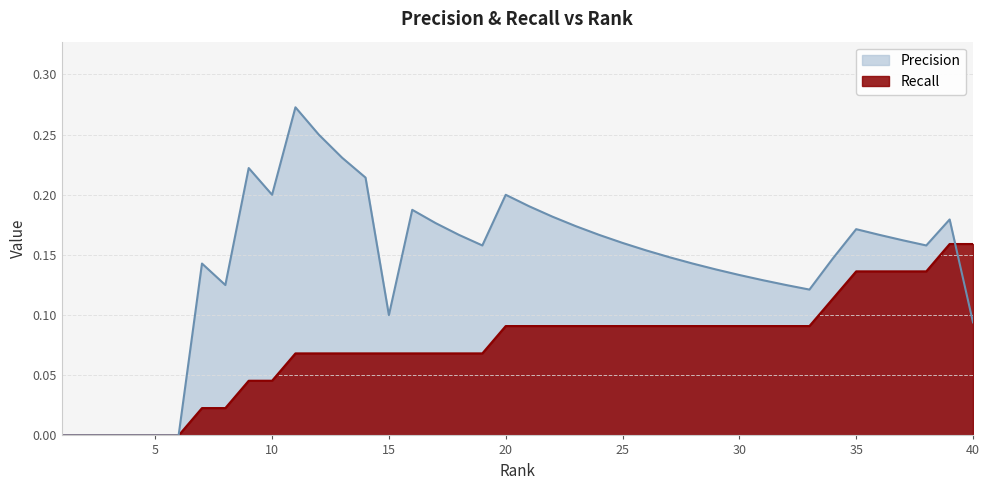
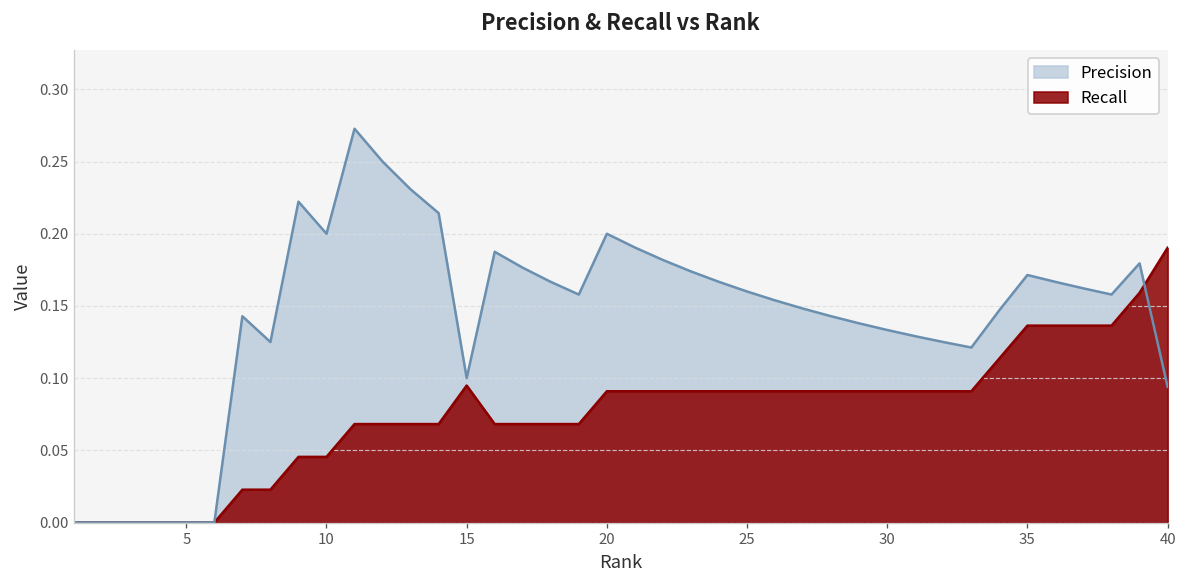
  {
    "Precision": {
      "10": 0.200,
      "15": 0.100,
      "20": 0.200,
      "25": 0.160,
      "30": 0.133,
      "35": 0.171,
      "40": 0.094
    },
    "Recall": {
      "10": 0.045,
-     "15": 0.068,
+     "15": 0.095,
      "20": 0.091,
      "25": 0.091,
      "30": 0.091,
      "35": 0.136,
-     "40": 0.159
+     "40": 0.190
    }
  }
